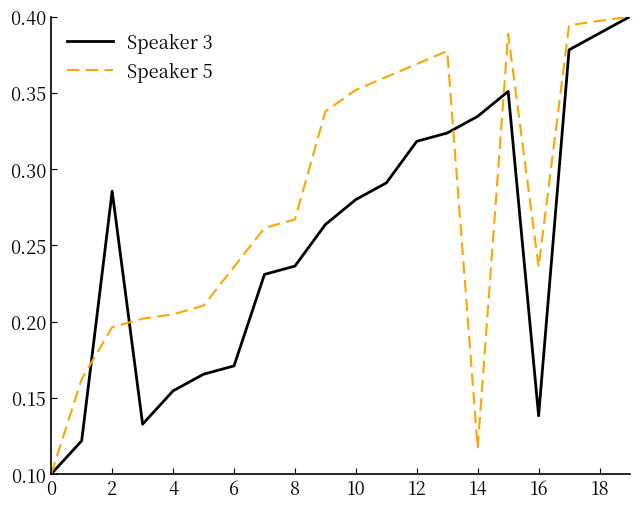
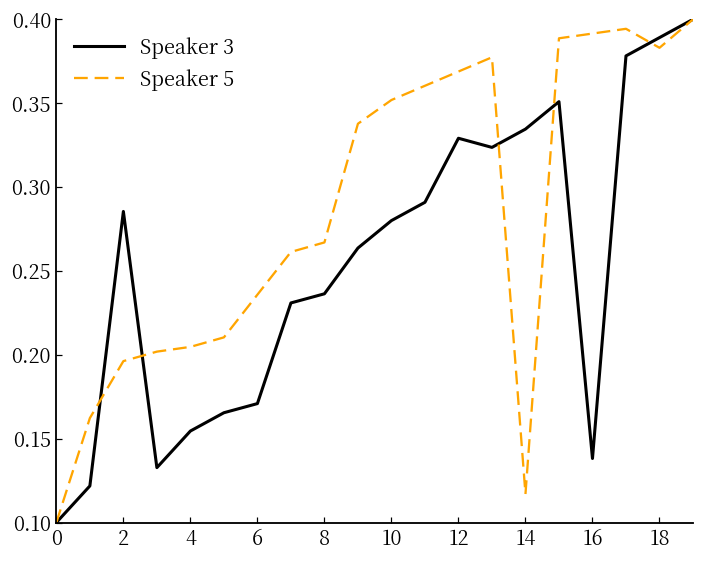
  {
    "Speaker 3": {
      "2": 0.285,
      "4": 0.155,
      "6": 0.171,
      "8": 0.236,
      "10": 0.280,
-     "12": 0.318,
+     "12": 0.329,
      "14": 0.335,
      "16": 0.138,
      "18": 0.389
    },
    "Speaker 5": {
      "2": 0.196,
      "4": 0.205,
      "6": 0.236,
      "8": 0.267,
      "10": 0.352,
      "12": 0.369,
      "14": 0.117,
-     "16": 0.236,
-     "18": 0.397
+     "16": 0.392,
+     "18": 0.383
    }
  }
